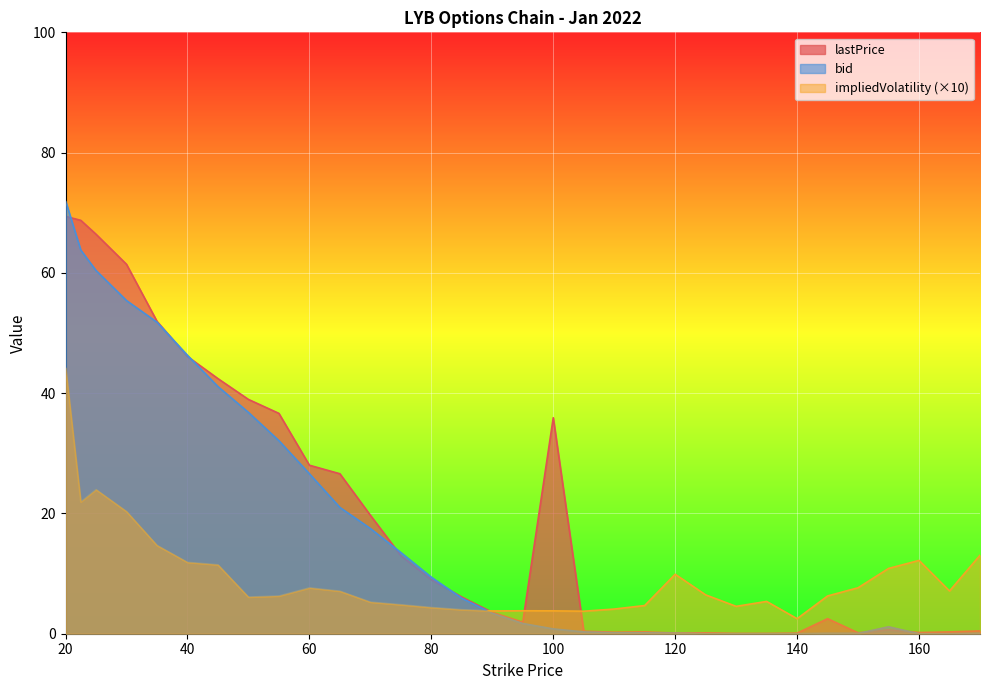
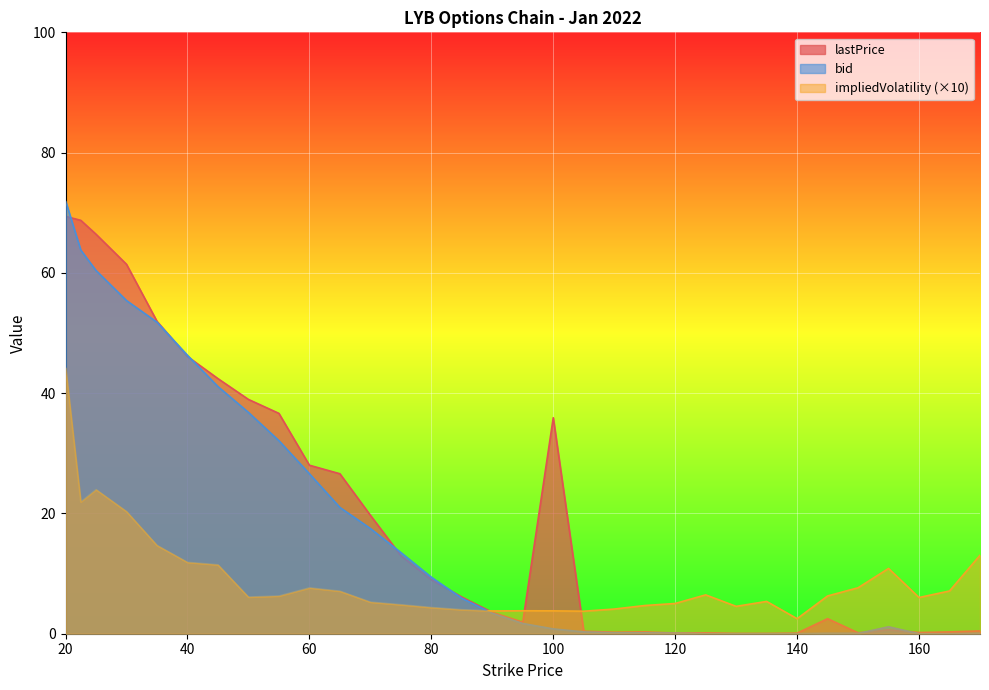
  {
    "lastPrice": {
      "20": 69,
      "60": 28,
      "100": 36
    },
    "bid": {
      "20": 72,
      "60": 27,
      "100": 1
    },
    "impliedVolatility (×10)": {
      "20": 44,
      "40": 12,
      "60": 8,
      "80": 4,
      "100": 4,
-     "120": 10,
+     "120": 5,
      "140": 3,
-     "160": 12
+     "160": 6
    }
  }
